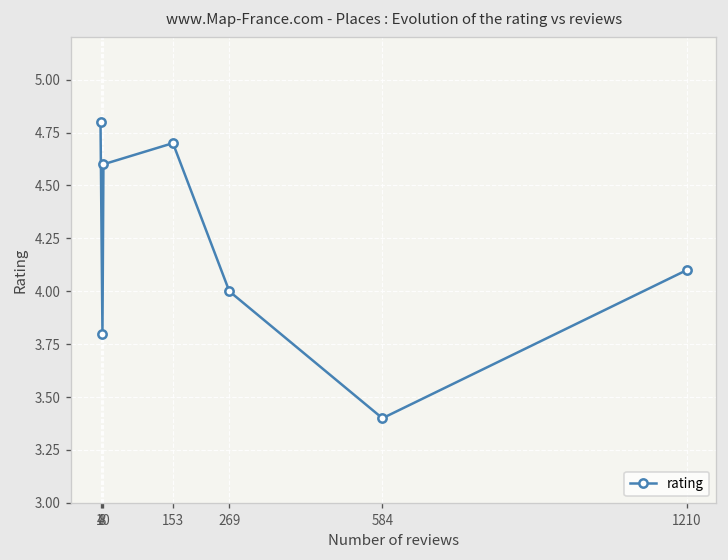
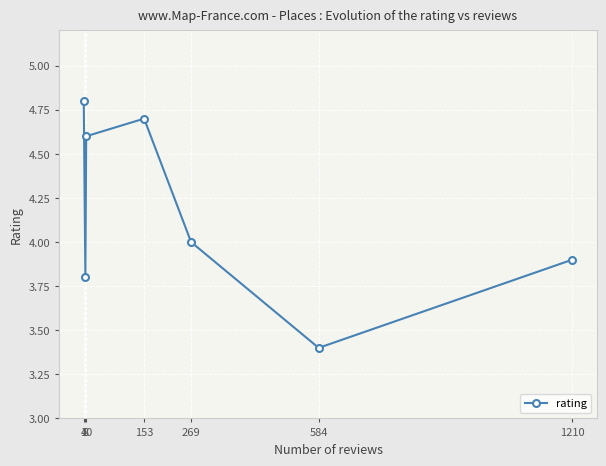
  {
    "153": 4.7,
    "269": 4.0,
    "584": 3.4,
-   "1210": 4.1
+   "1210": 3.9
  }
